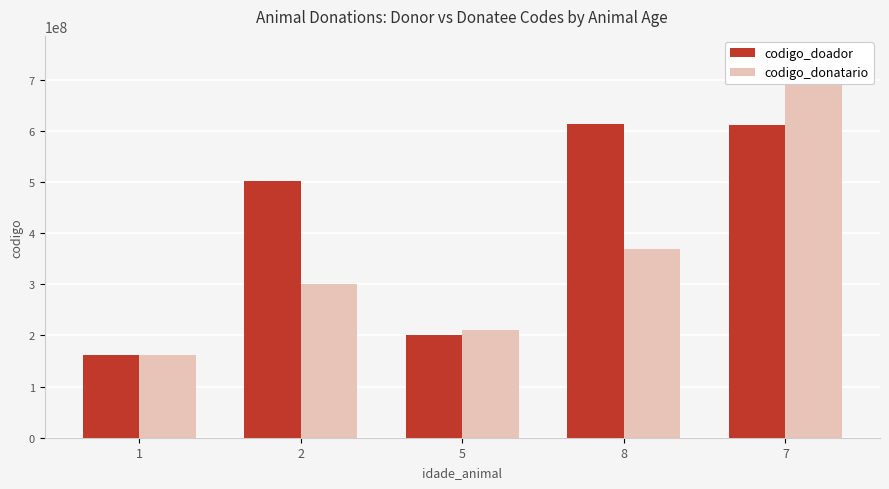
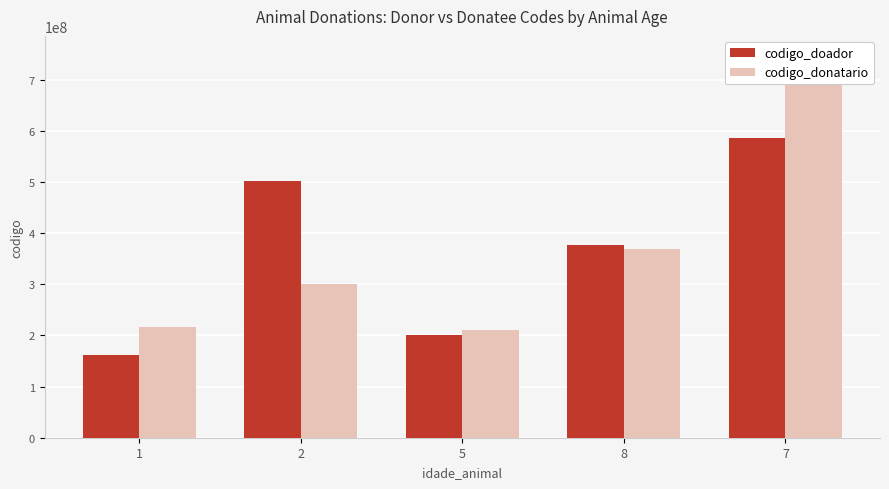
  {
    "codigo_doador": {
      "1": 160000000,
      "2": 500000000,
      "5": 200000000,
-     "8": 610000000,
-     "7": 610000000
+     "8": 380000000,
+     "7": 590000000
    },
    "codigo_donatario": {
-     "1": 160000000,
+     "1": 220000000,
      "2": 300000000,
      "5": 210000000,
      "8": 370000000
    }
  }
